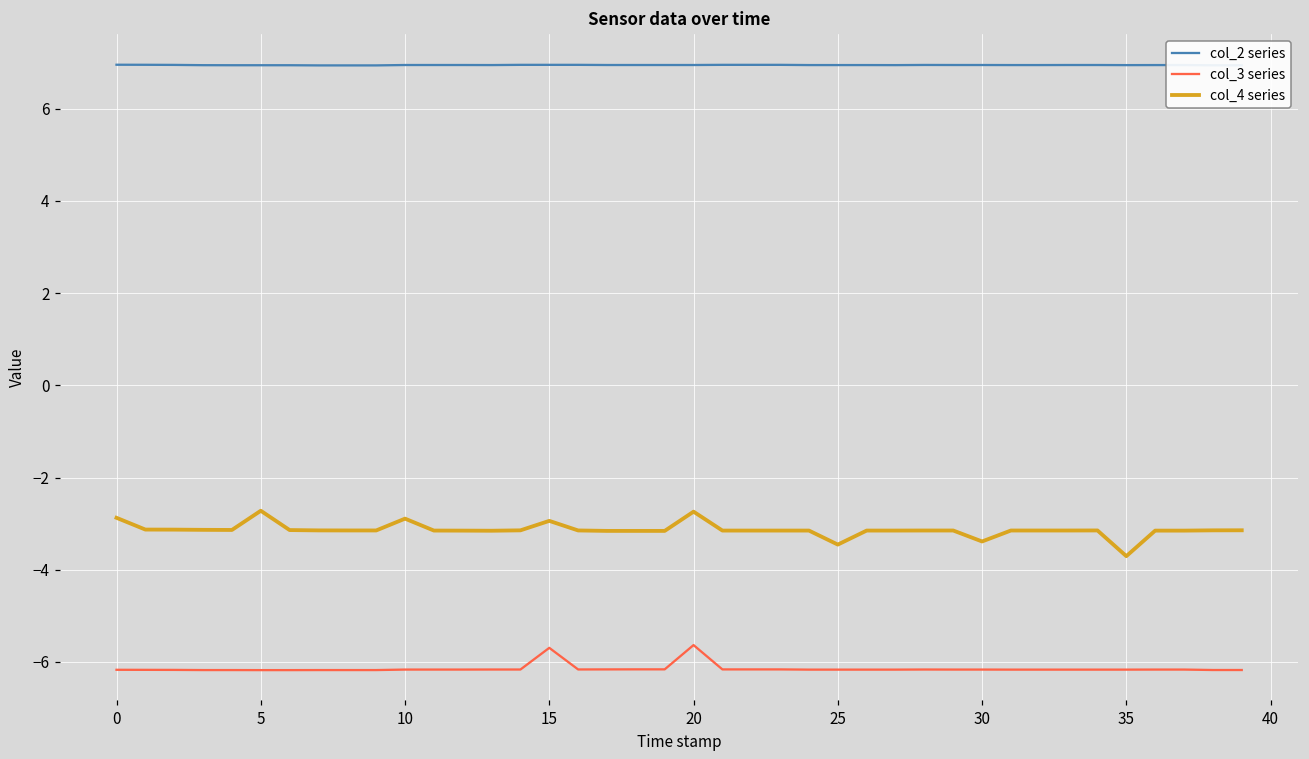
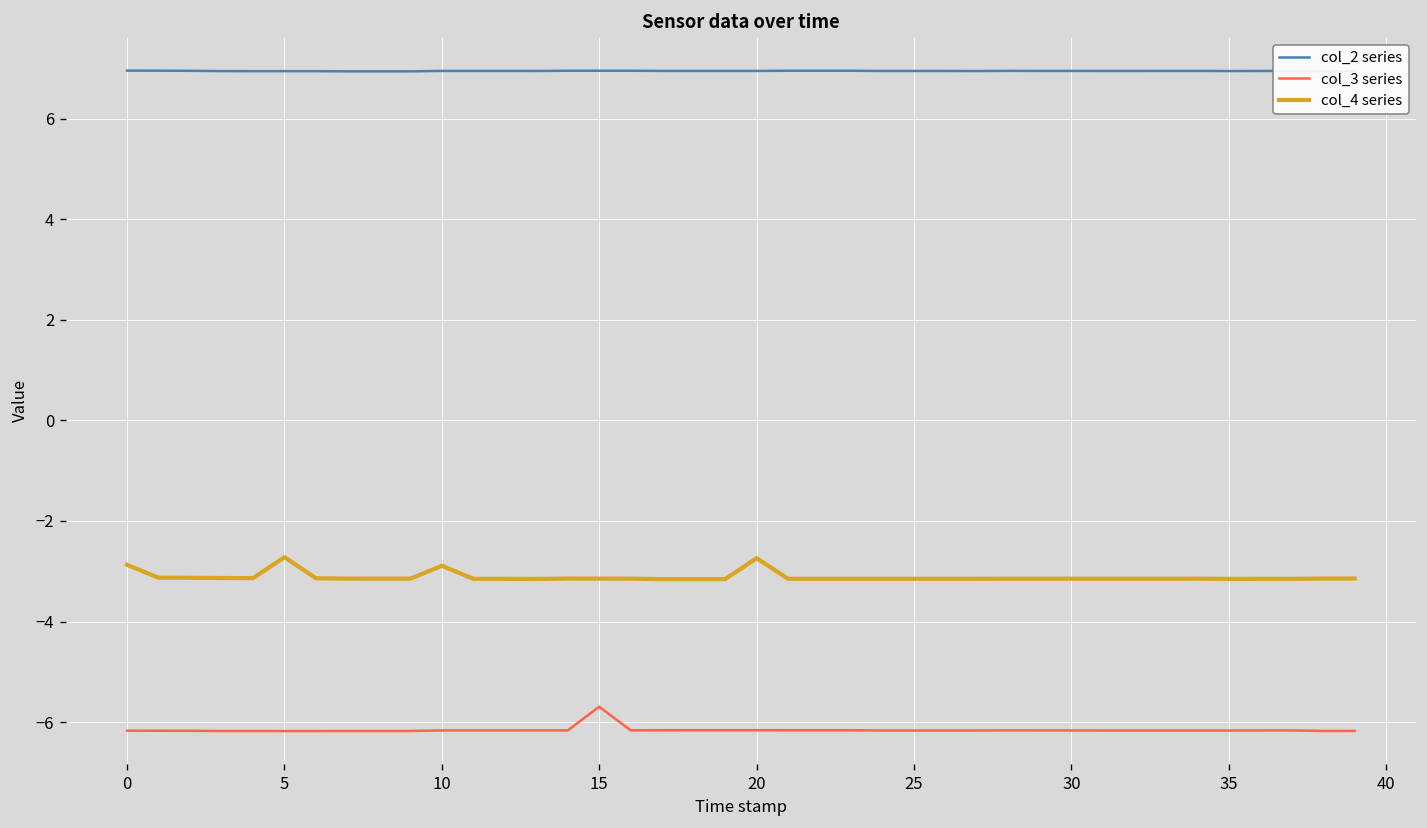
  {
    "col_2 series": {
      "0": 7.0,
      "5": 6.9,
      "10": 6.9,
      "15": 7.0,
      "20": 6.9,
      "25": 6.9,
      "30": 6.9,
      "35": 6.9
    },
    "col_3 series": {
      "0": -6.2,
      "5": -6.2,
      "10": -6.2,
      "15": -5.7,
-     "20": -5.6,
+     "20": -6.2,
      "25": -6.2,
      "30": -6.2,
      "35": -6.2
    },
    "col_4 series": {
      "0": -2.9,
      "5": -2.7,
      "10": -2.9,
-     "15": -2.9,
+     "15": -3.1,
      "20": -2.7,
-     "25": -3.5,
-     "30": -3.4,
-     "35": -3.7
+     "25": -3.1,
+     "30": -3.1,
+     "35": -3.2
    }
  }
